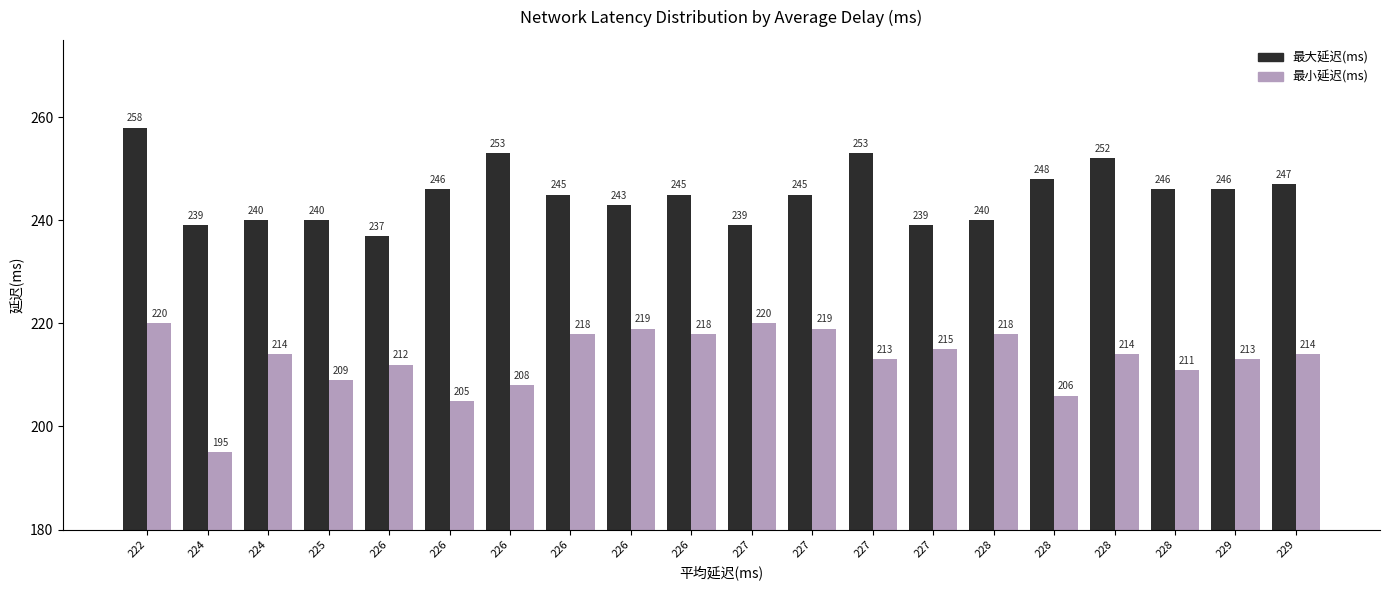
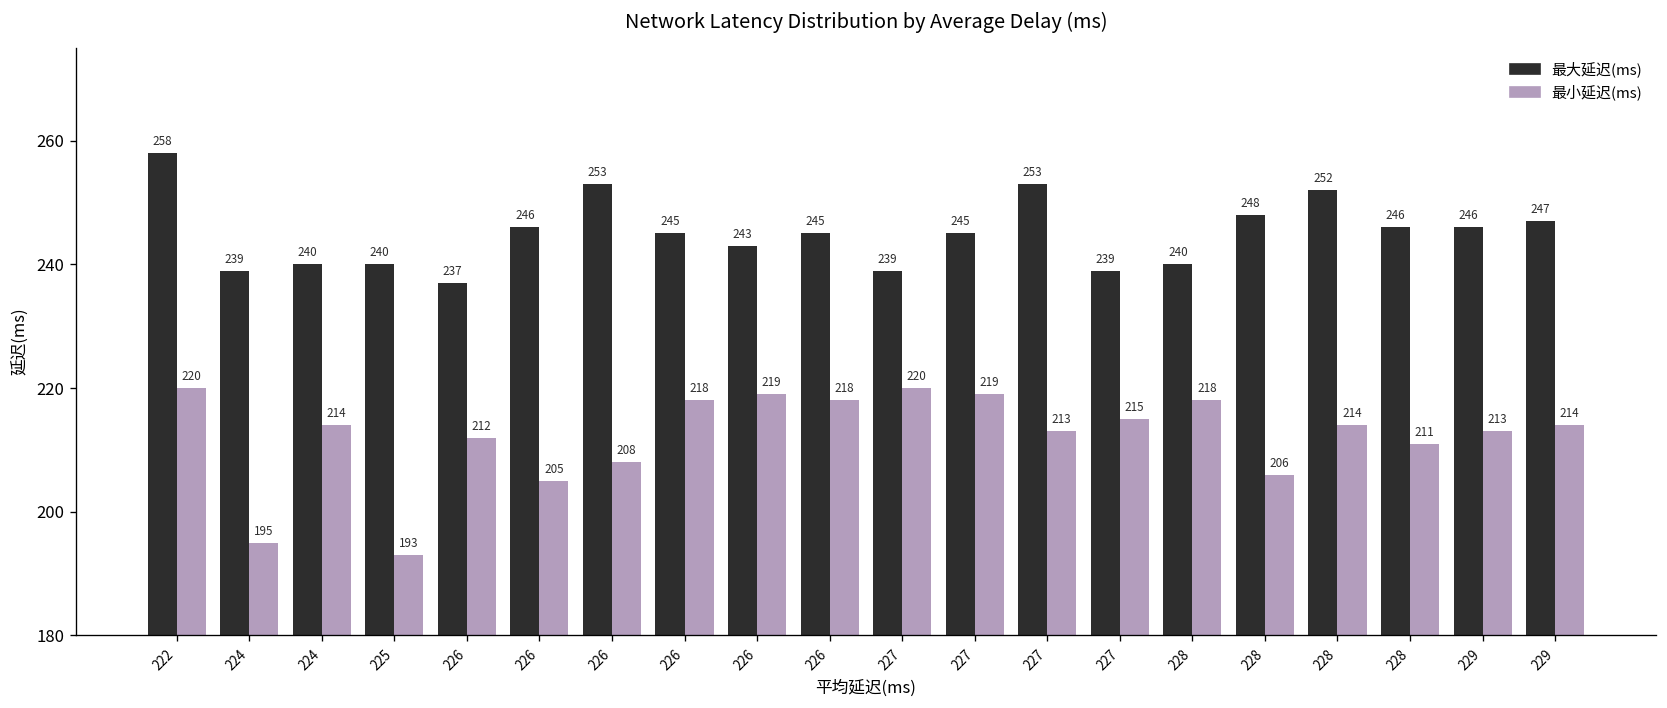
  {
    "最大延迟(ms)": {
      "222": 258,
      "225": 240
    },
    "最小延迟(ms)": {
      "222": 220,
-     "225": 209
+     "225": 193
    }
  }
